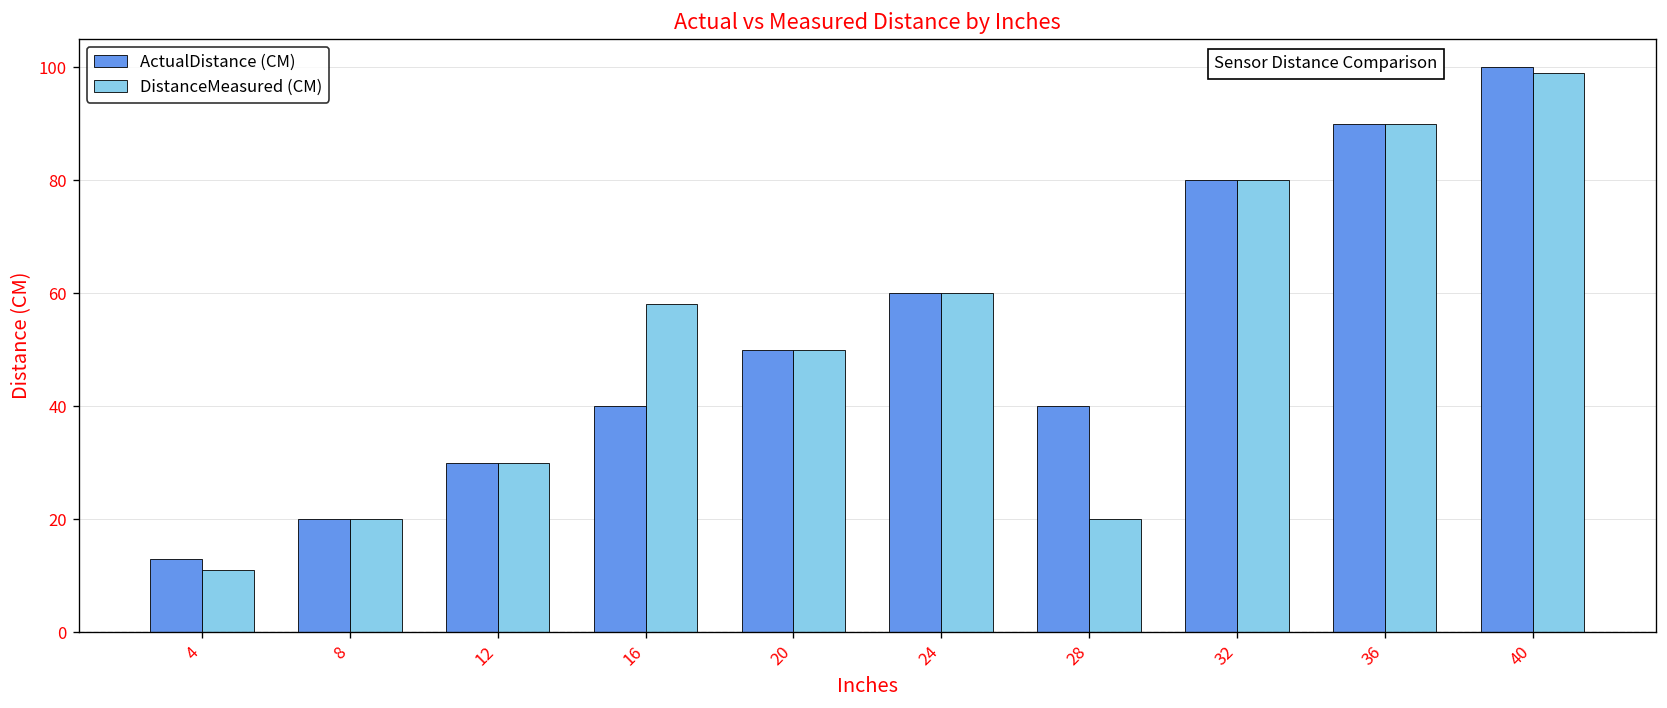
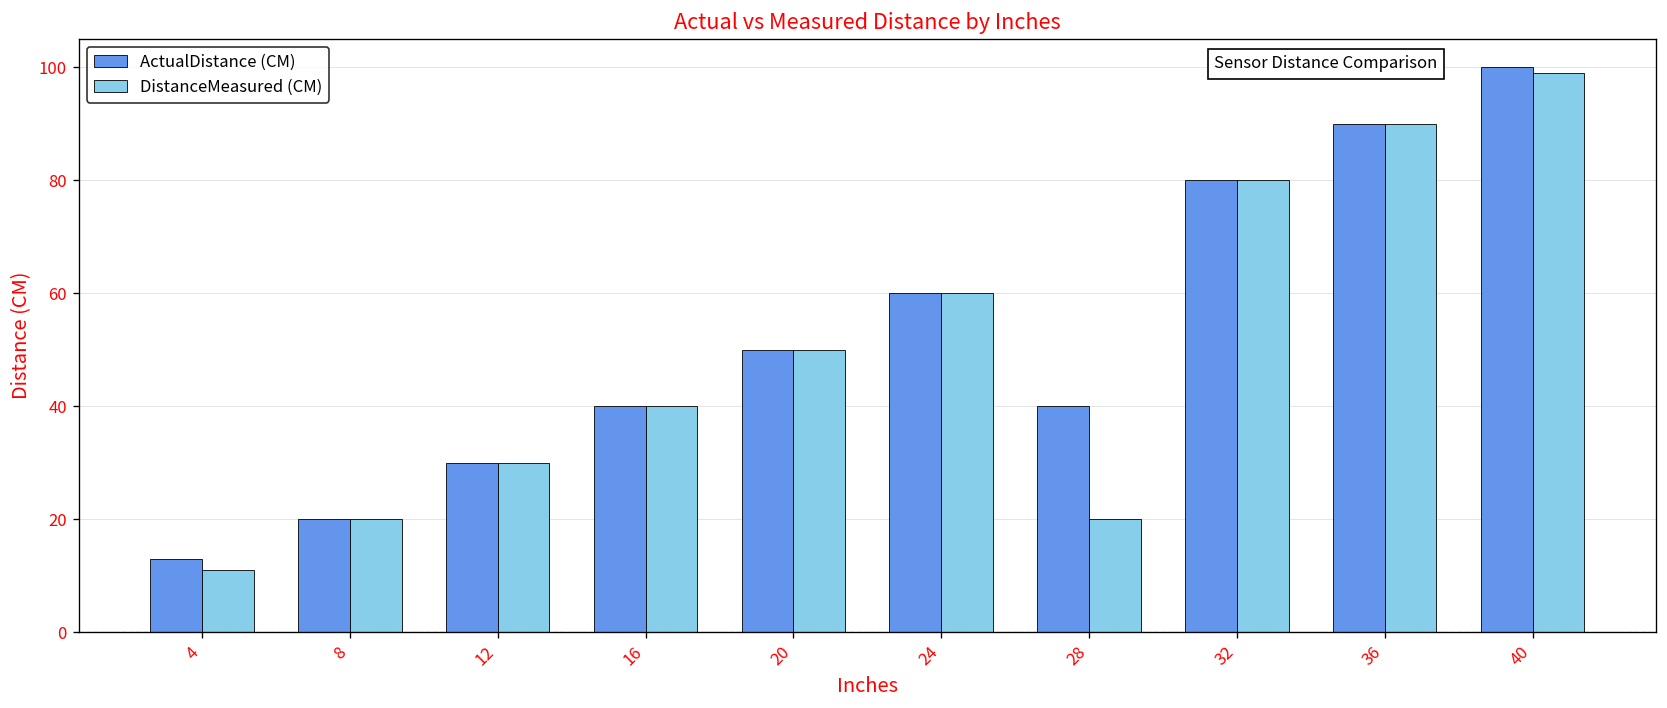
  {
    "ActualDistance (CM)": {
      "4": 13,
      "8": 20,
      "12": 30,
      "16": 40,
      "20": 50,
      "24": 60,
      "28": 40,
      "32": 80,
      "36": 90,
      "40": 100
    },
    "DistanceMeasured (CM)": {
      "4": 11,
      "8": 20,
      "12": 30,
-     "16": 58,
+     "16": 40,
      "20": 50,
      "24": 60,
      "28": 20,
      "32": 80,
      "36": 90,
      "40": 99
    }
  }
